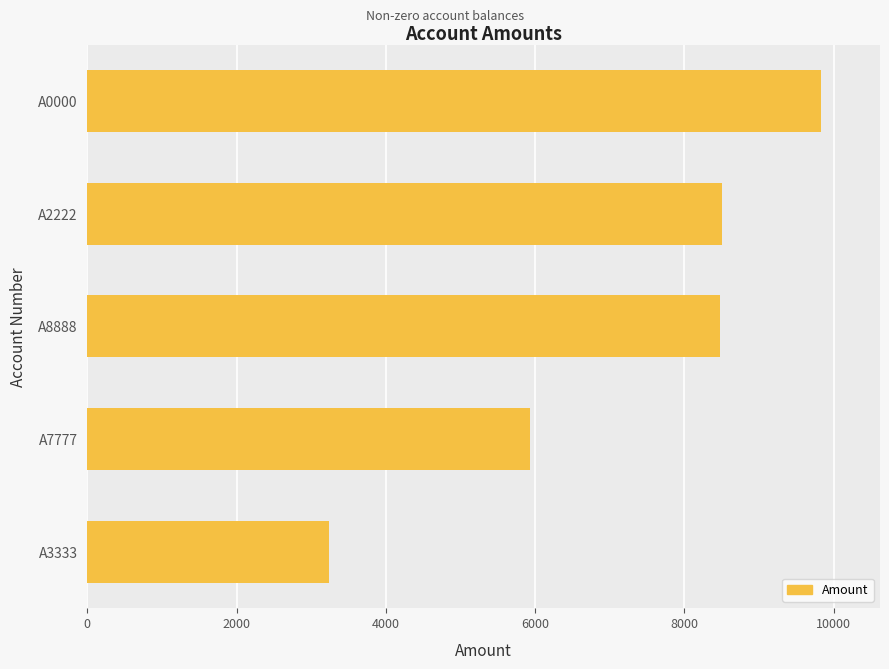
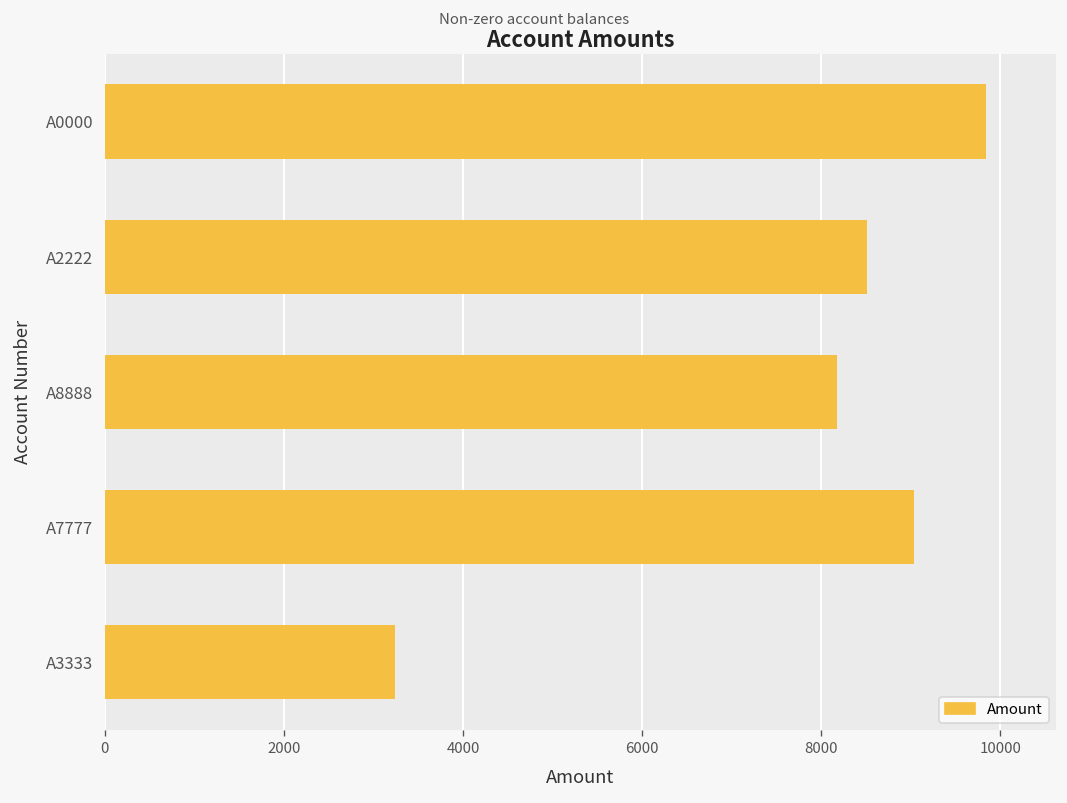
  {
    "A0000": 9800,
    "A2222": 8500,
-   "A8888": 8500,
-   "A7777": 5900,
+   "A8888": 8200,
+   "A7777": 9000,
    "A3333": 3200
  }
